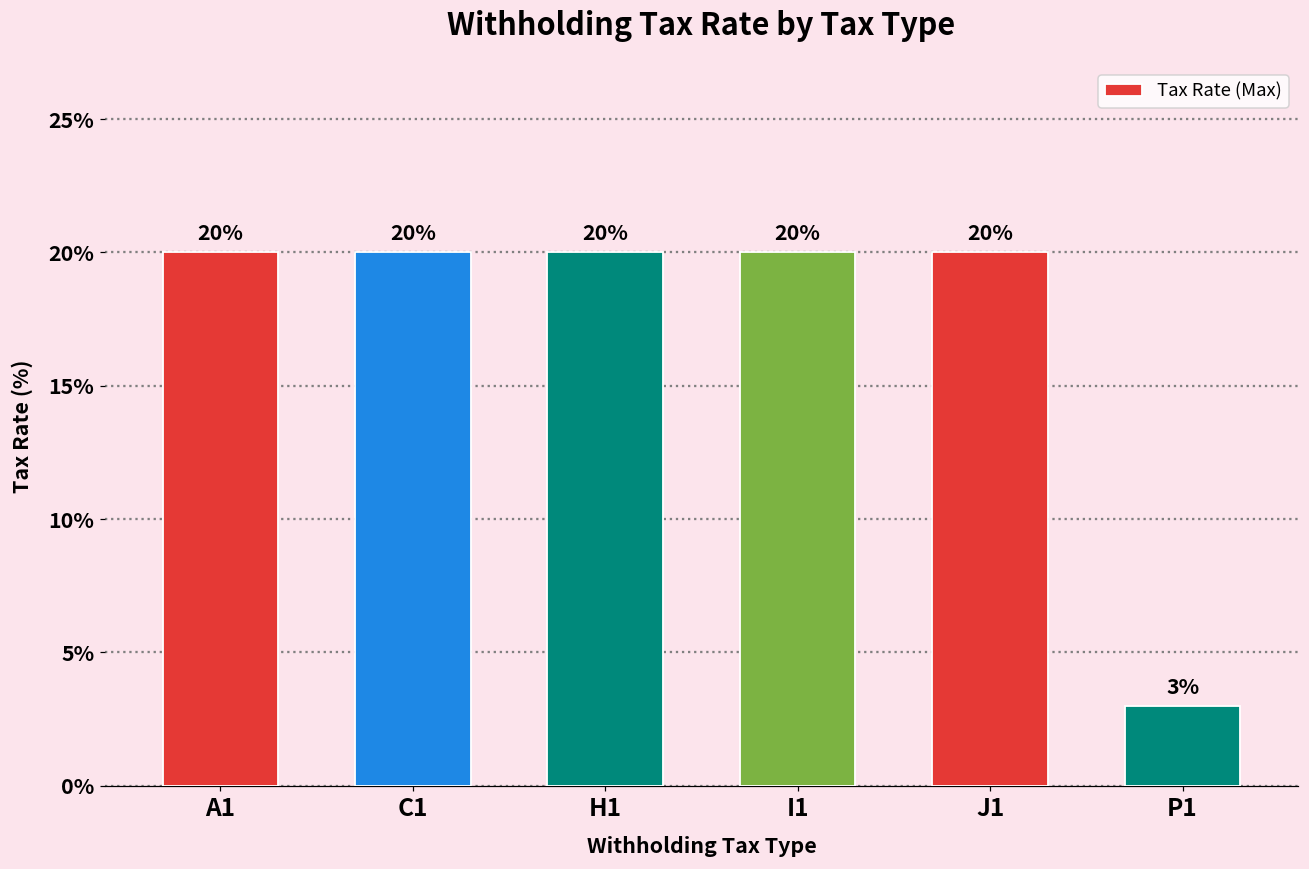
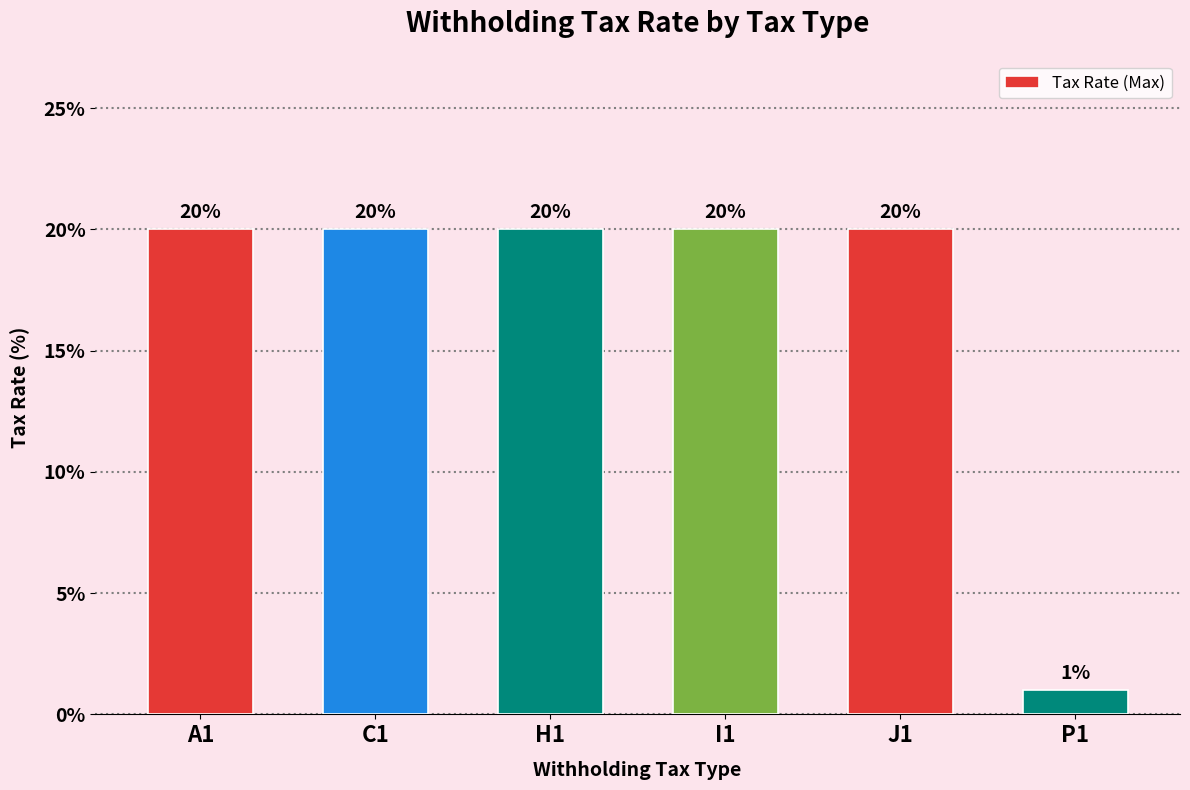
  {
    "A1": "20%",
    "C1": "20%",
    "H1": "20%",
    "I1": "20%",
    "J1": "20%",
-   "P1": "3%"
+   "P1": "1%"
  }
